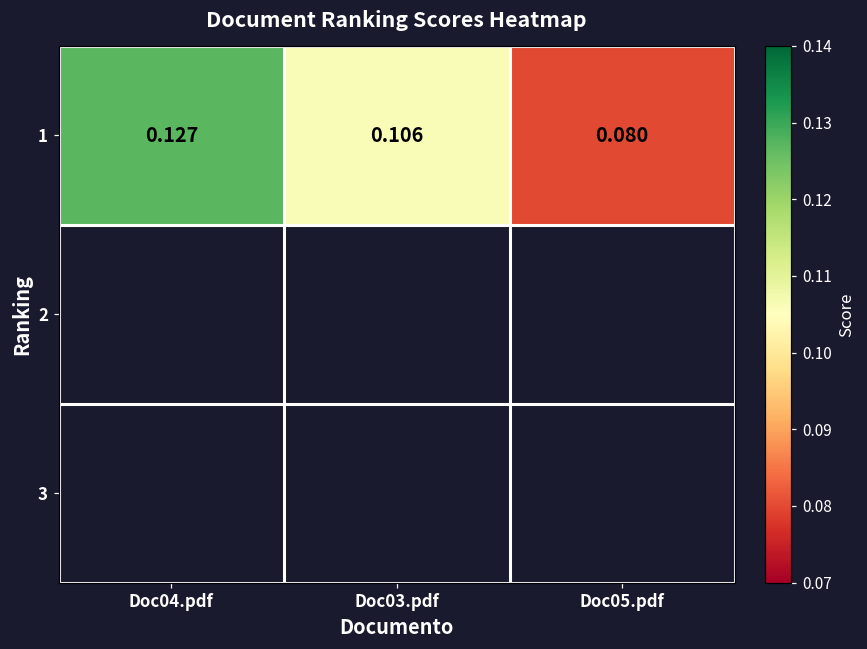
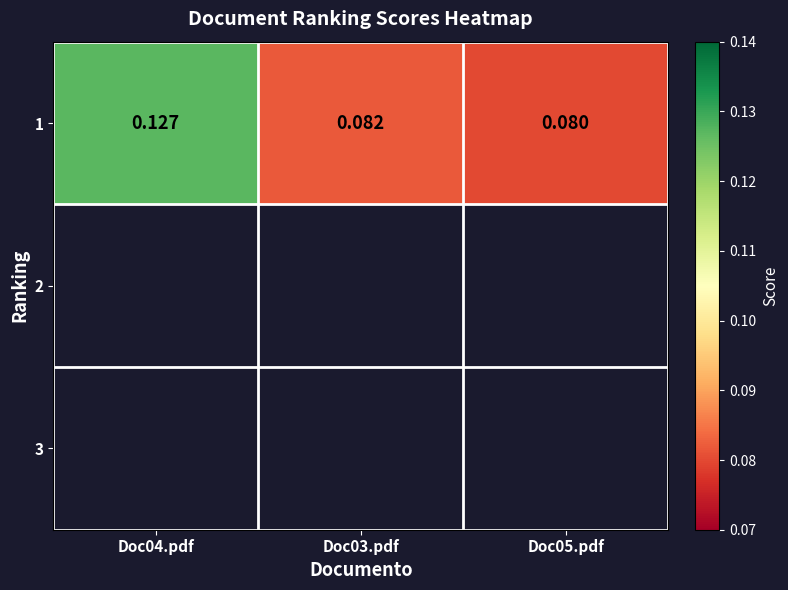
  {
    "1": {
      "Doc04.pdf": 0.127,
-     "Doc03.pdf": 0.106,
+     "Doc03.pdf": 0.082,
      "Doc05.pdf": 0.080
    }
  }
